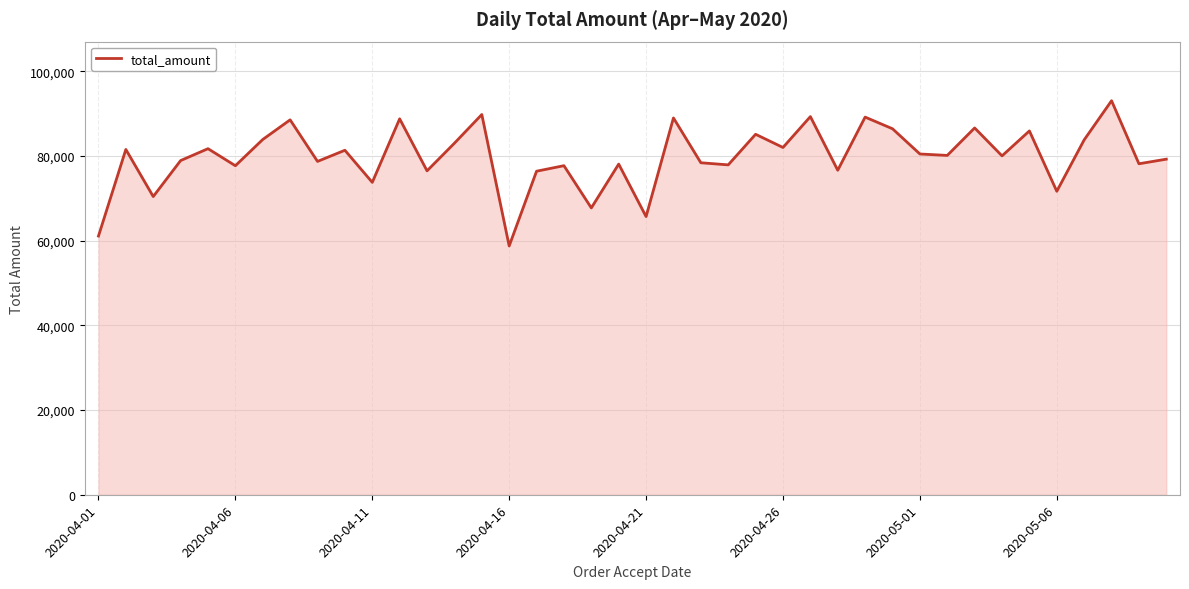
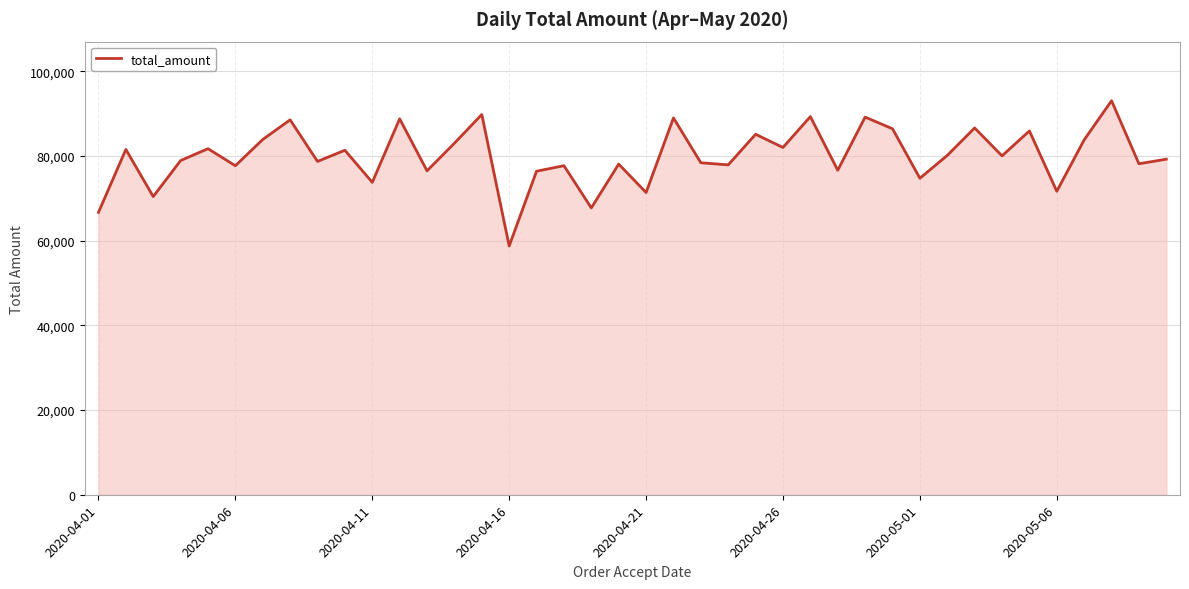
  {
-   "2020-04-01": "61,000",
+   "2020-04-01": "67,000",
    "2020-04-06": "78,000",
    "2020-04-11": "74,000",
    "2020-04-16": "59,000",
-   "2020-04-21": "66,000",
+   "2020-04-21": "71,000",
    "2020-04-26": "82,000",
-   "2020-05-01": "80,000",
+   "2020-05-01": "75,000",
    "2020-05-06": "72,000"
  }
